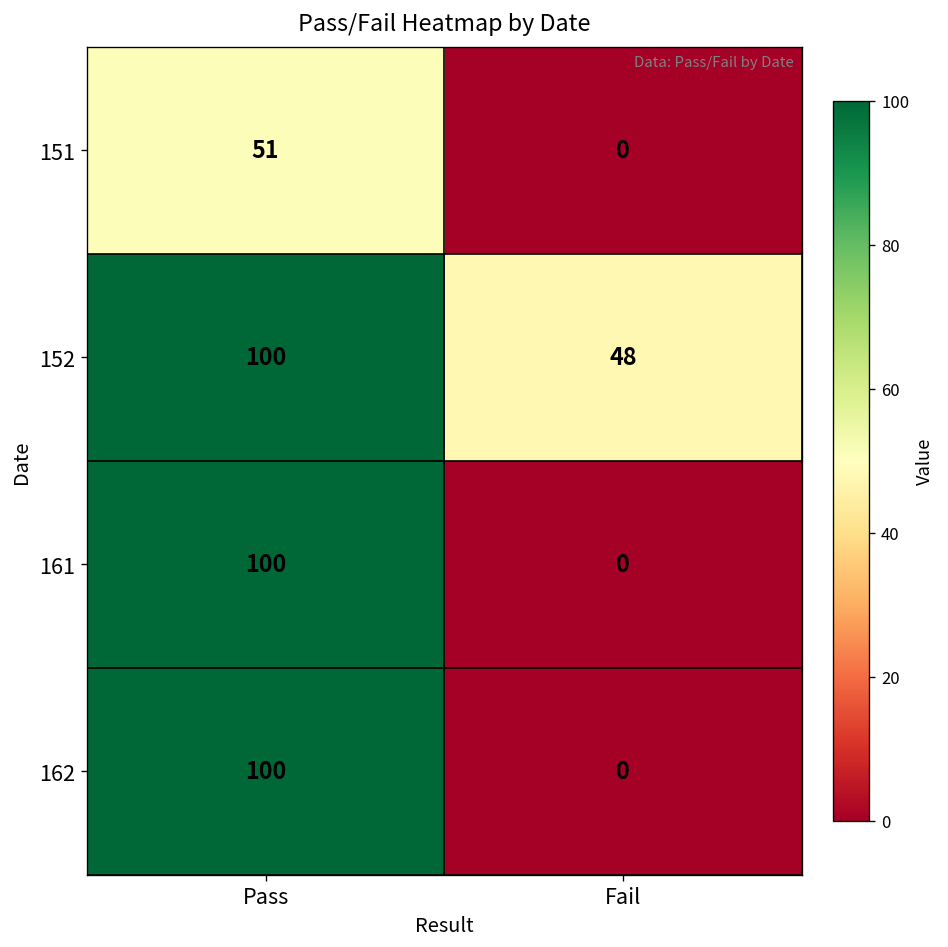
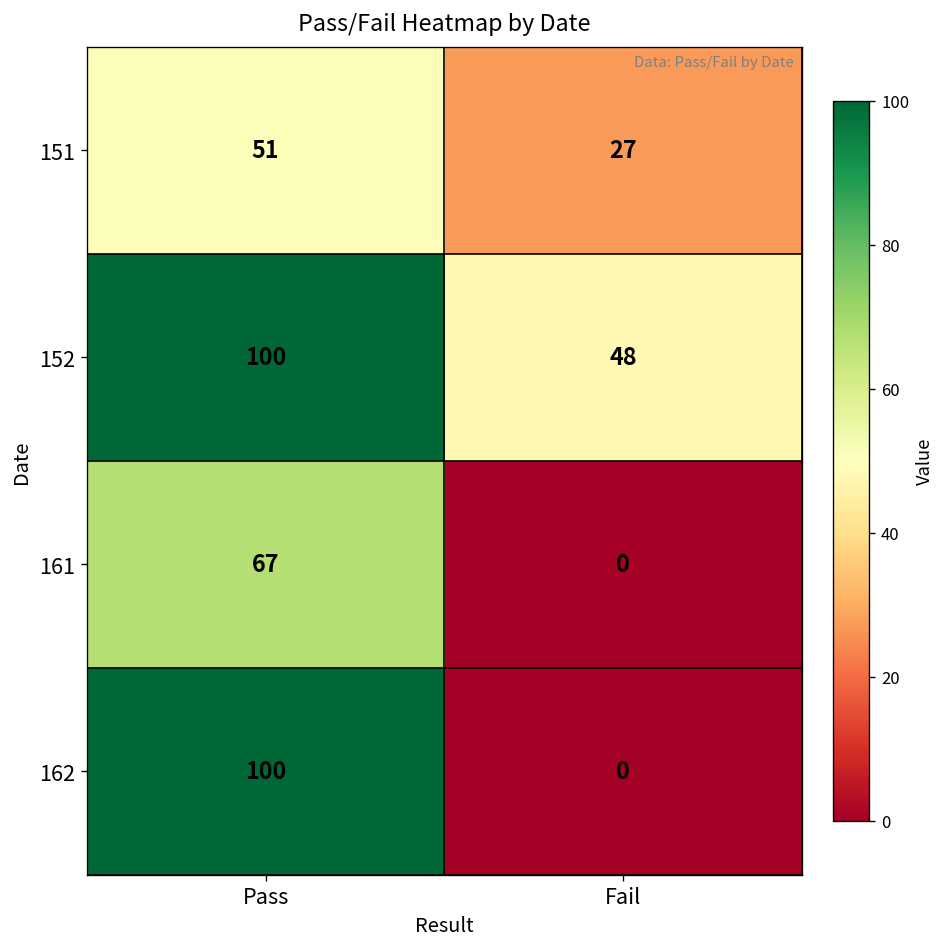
  {
    "151": {
      "Pass": 51,
-     "Fail": 0
+     "Fail": 27
    },
    "152": {
      "Pass": 100,
      "Fail": 48
    },
    "161": {
-     "Pass": 100,
+     "Pass": 67,
      "Fail": 0
    },
    "162": {
      "Pass": 100,
      "Fail": 0
    }
  }
